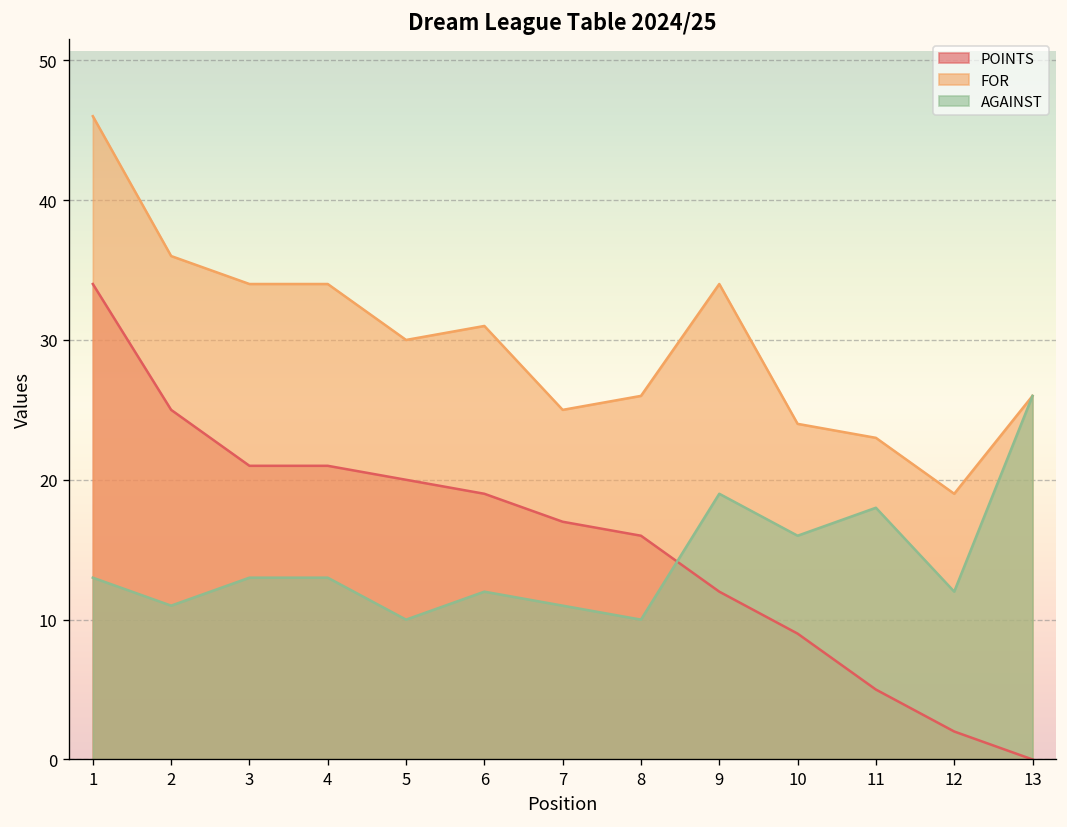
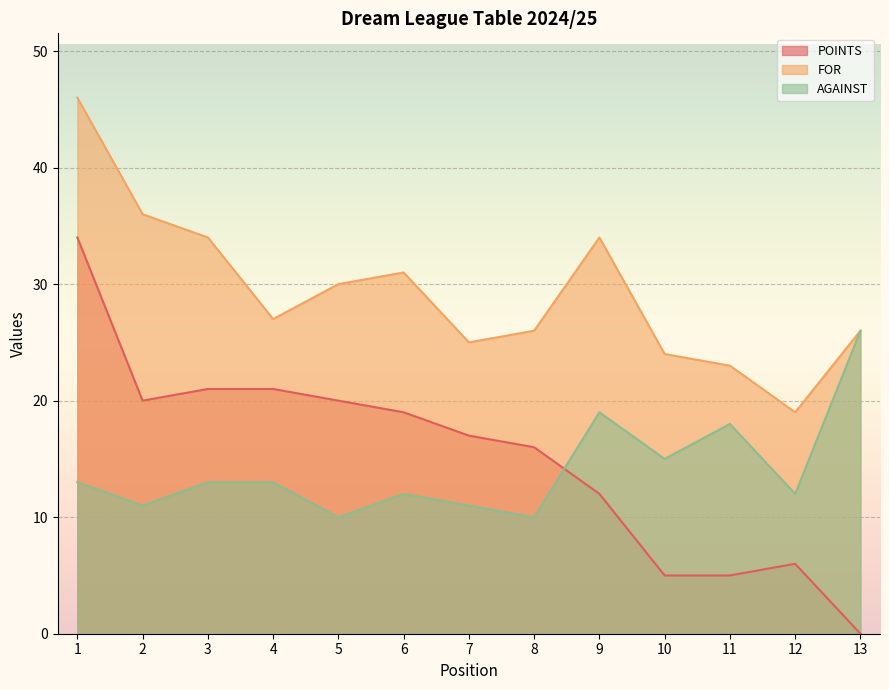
  {
    "POINTS": {
      "1": 34,
-     "2": 25,
+     "2": 20,
      "3": 21,
      "4": 21,
      "5": 20,
      "6": 19,
      "7": 17,
      "8": 16,
      "9": 12,
-     "10": 9,
+     "10": 5,
      "11": 5,
-     "12": 2,
+     "12": 6,
      "13": 0
    },
    "FOR": {
      "1": 46,
      "2": 36,
      "3": 34,
-     "4": 34,
+     "4": 27,
      "5": 30,
      "6": 31,
      "7": 25,
      "8": 26,
      "9": 34,
      "10": 24,
      "11": 23,
      "12": 19
    },
    "AGAINST": {
      "1": 13,
      "2": 11,
      "3": 13,
      "4": 13,
      "5": 10,
      "6": 12,
      "7": 11,
      "8": 10,
      "9": 19,
-     "10": 16,
+     "10": 15,
      "11": 18,
      "12": 12
    }
  }
